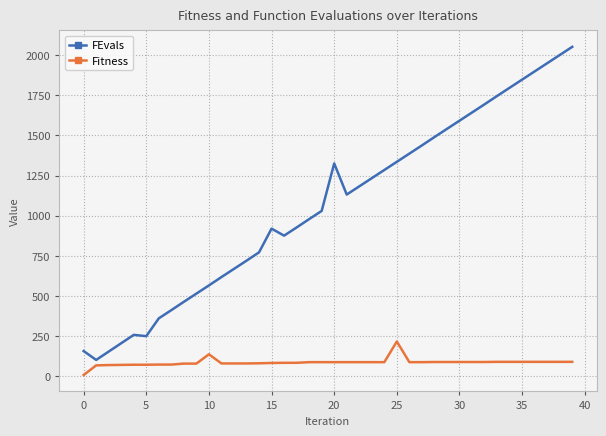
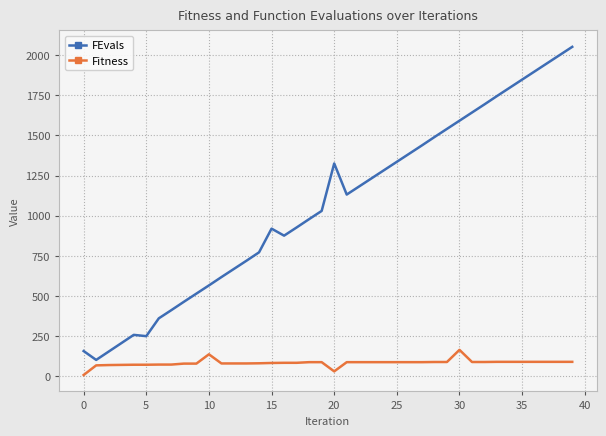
  {
    "FEvals": {
      "0": 160,
      "5": 250,
      "10": 570,
      "15": 920,
      "20": 1330,
      "25": 1340,
      "30": 1590,
      "35": 1850
    },
    "Fitness": {
      "0": 10,
      "5": 70,
      "10": 140,
      "15": 80,
-     "20": 90,
-     "25": 220,
-     "30": 90,
+     "20": 30,
+     "25": 90,
+     "30": 160,
      "35": 90
    }
  }
